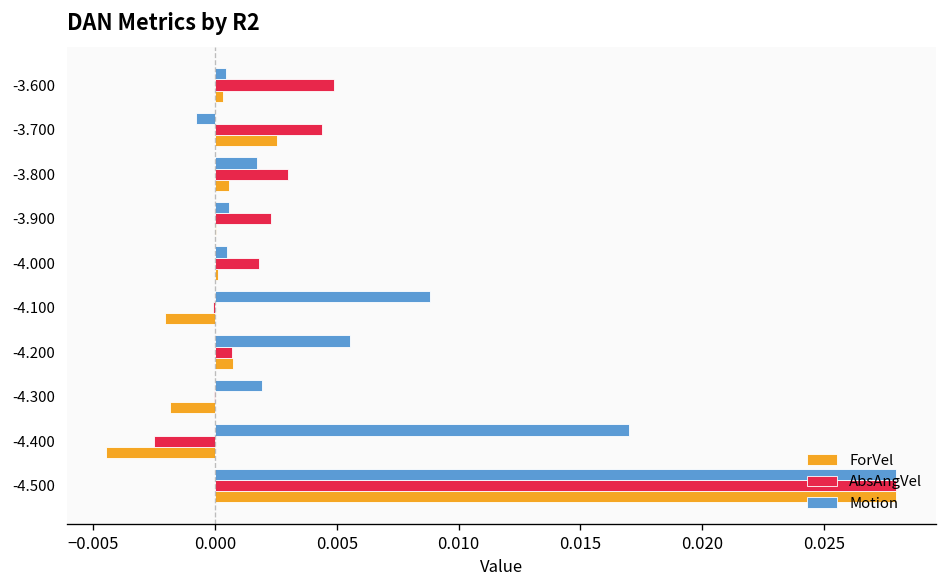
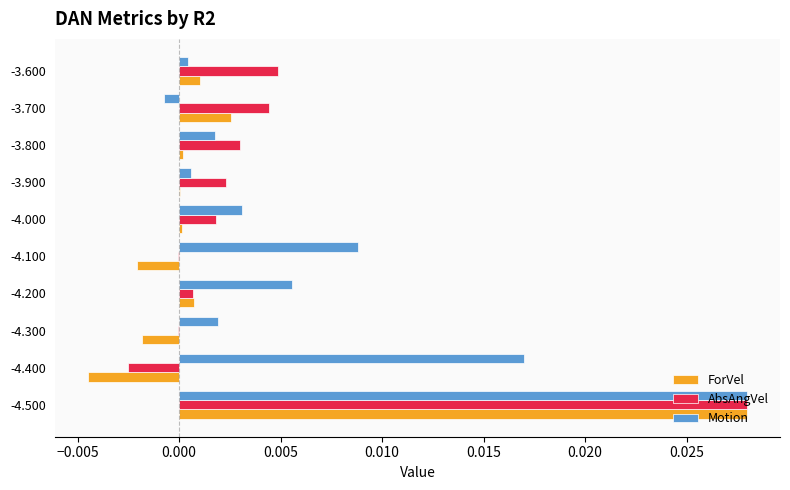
  {
    "ForVel": {
-     "-3.600": 0.0004,
+     "-3.600": 0.0010,
      "-3.700": 0.0026,
-     "-3.800": 0.0006,
+     "-3.800": 0.0002,
      "-4.000": 0.0001,
      "-4.100": -0.0020,
      "-4.200": 0.0007,
      "-4.300": -0.0018,
      "-4.400": -0.0045,
      "-4.500": 0.0280
    },
    "AbsAngVel": {
      "-3.600": 0.0049,
      "-3.700": 0.0044,
      "-3.800": 0.0030,
      "-3.900": 0.0023,
      "-4.000": 0.0018,
      "-4.200": 0.0007,
      "-4.400": -0.0025,
      "-4.500": 0.0280
    },
    "Motion": {
      "-3.600": 0.0004,
      "-3.700": -0.0008,
      "-3.800": 0.0017,
      "-3.900": 0.0006,
-     "-4.000": 0.0005,
+     "-4.000": 0.0031,
      "-4.100": 0.0088,
      "-4.200": 0.0055,
      "-4.300": 0.0019,
      "-4.400": 0.0170,
      "-4.500": 0.0280
    }
  }
